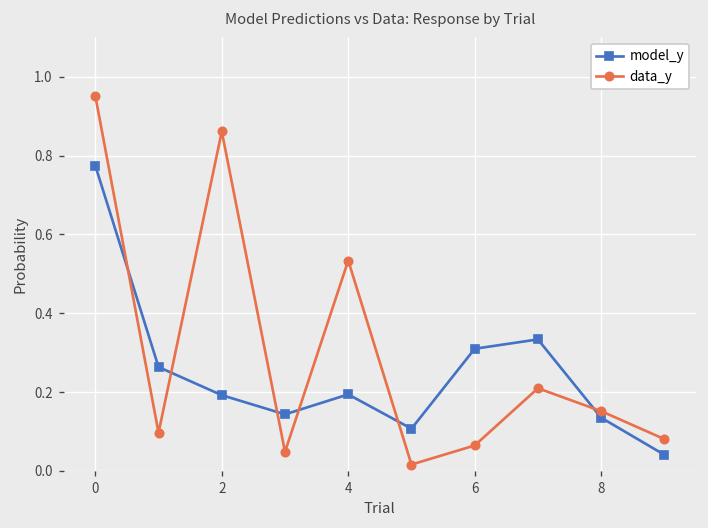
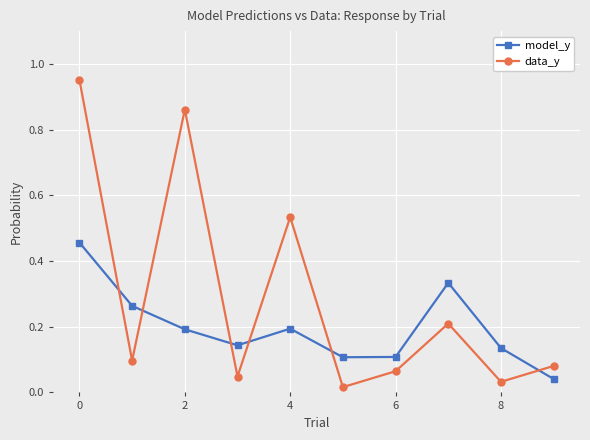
  {
    "model_y": {
-     "0": 0.77,
+     "0": 0.46,
      "2": 0.19,
      "4": 0.19,
-     "6": 0.31,
+     "6": 0.11,
      "8": 0.14
    },
    "data_y": {
      "0": 0.95,
      "2": 0.86,
      "4": 0.53,
      "6": 0.06,
-     "8": 0.15
+     "8": 0.03
    }
  }
